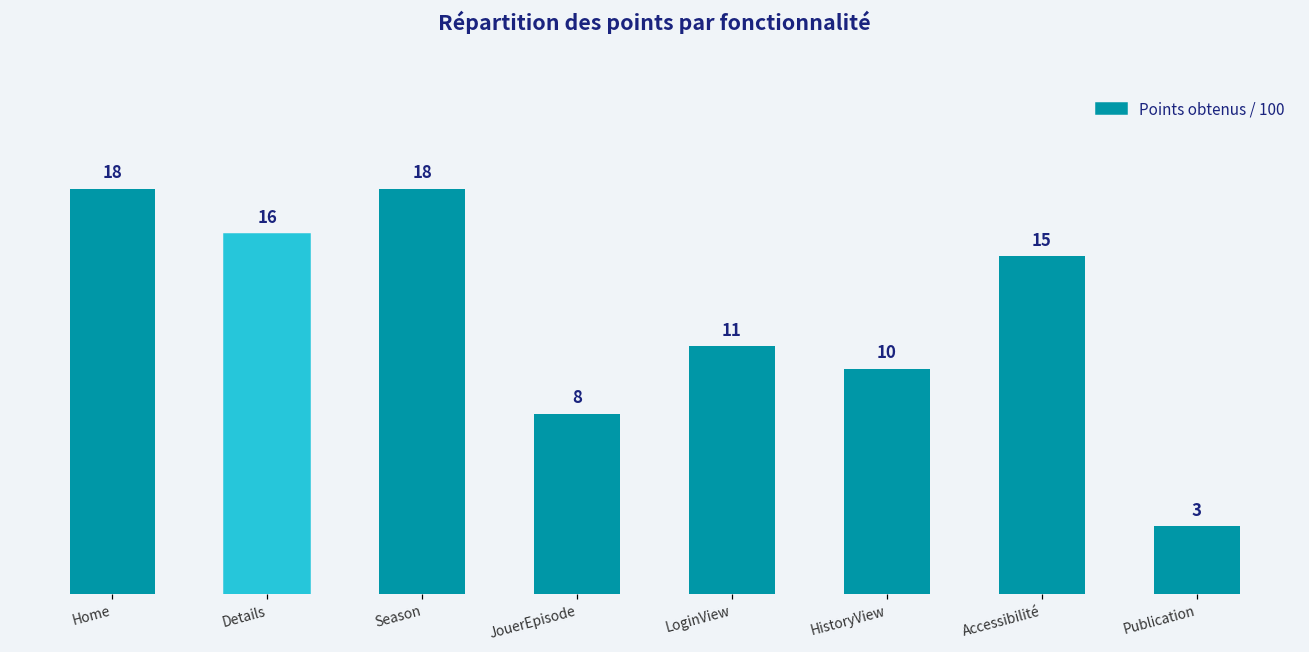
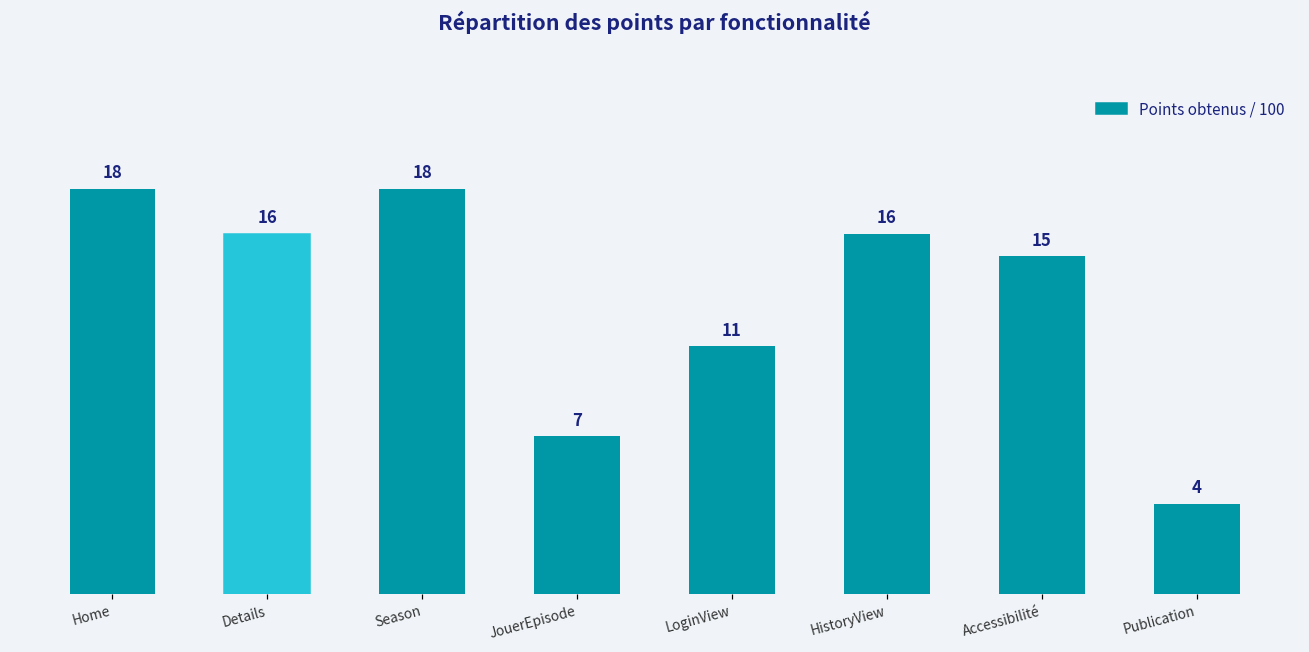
  {
    "Home": 18,
    "Details": 16,
    "Season": 18,
-   "JouerEpisode": 8,
+   "JouerEpisode": 7,
    "LoginView": 11,
-   "HistoryView": 10,
+   "HistoryView": 16,
    "Accessibilité": 15,
-   "Publication": 3
+   "Publication": 4
  }
